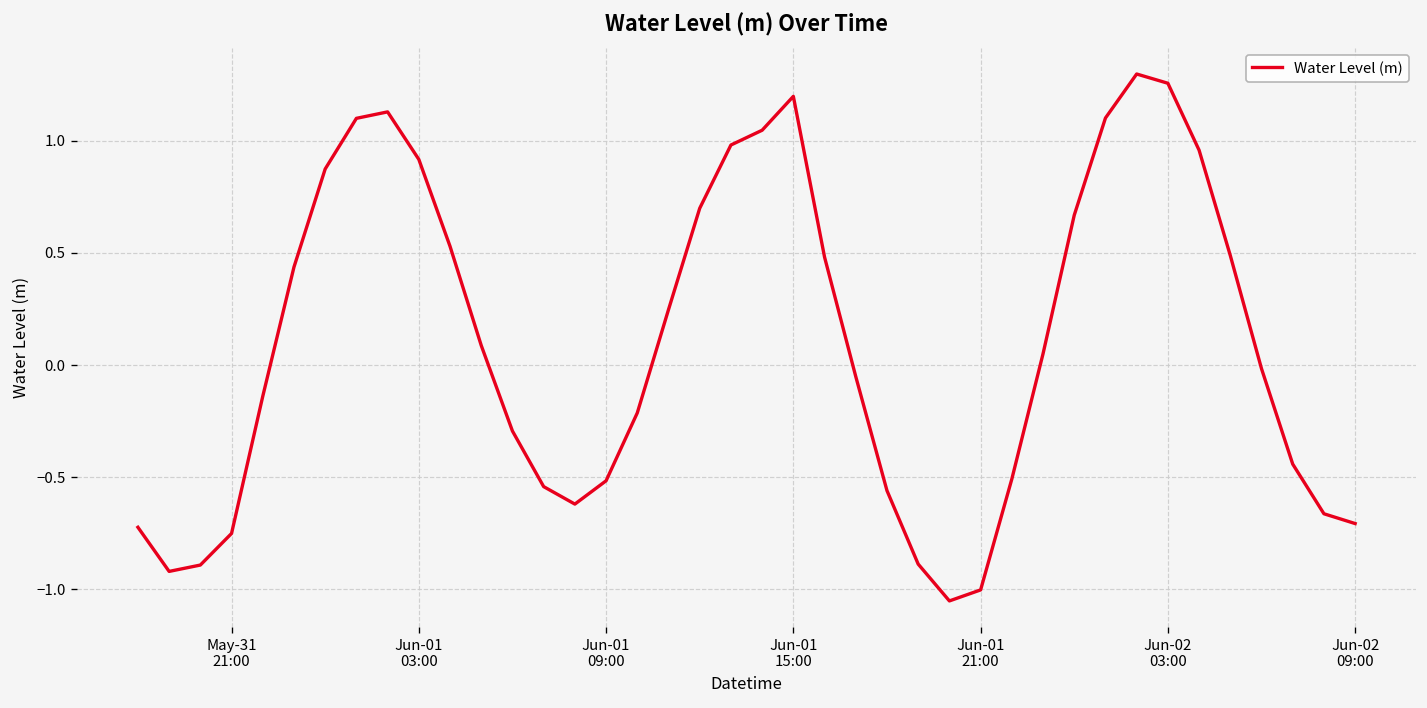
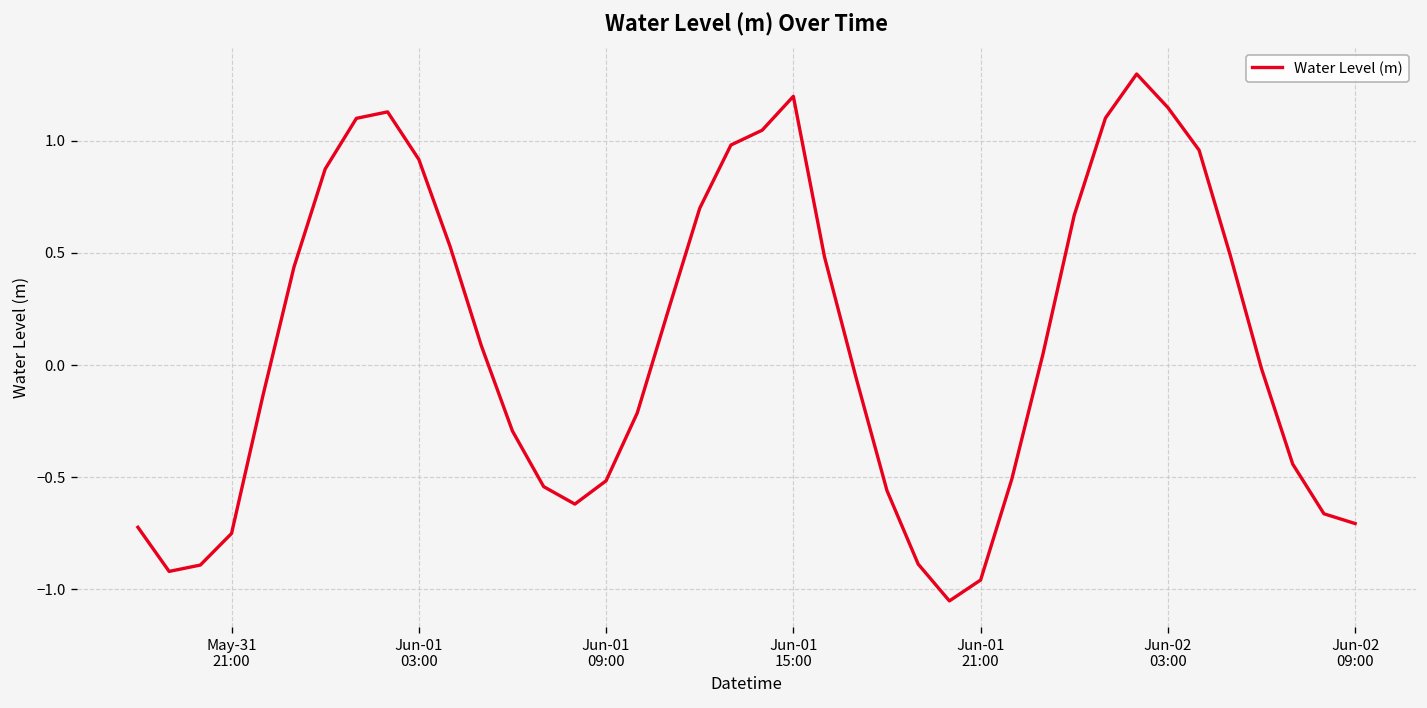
  {
    "May-31 21:00": -0.75,
    "Jun-01 03:00": 0.92,
    "Jun-01 09:00": -0.52,
    "Jun-01 15:00": 1.20,
-   "Jun-01 21:00": -1.00,
-   "Jun-02 03:00": 1.26,
+   "Jun-01 21:00": -0.96,
+   "Jun-02 03:00": 1.15,
    "Jun-02 09:00": -0.71
  }
